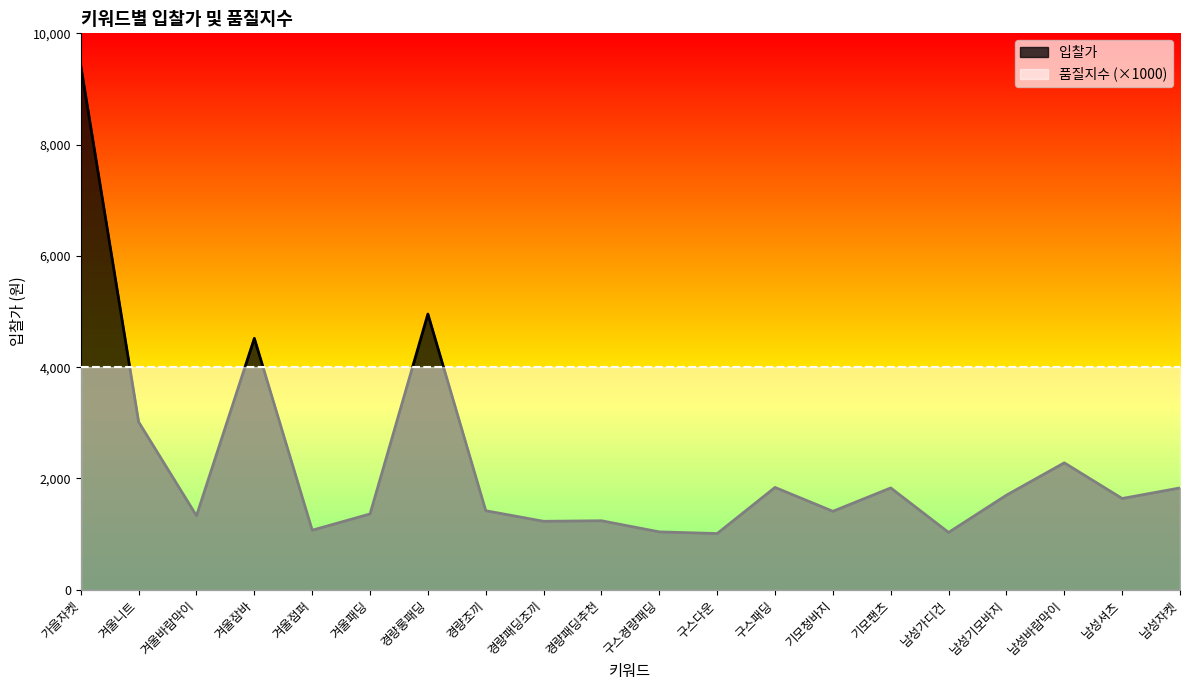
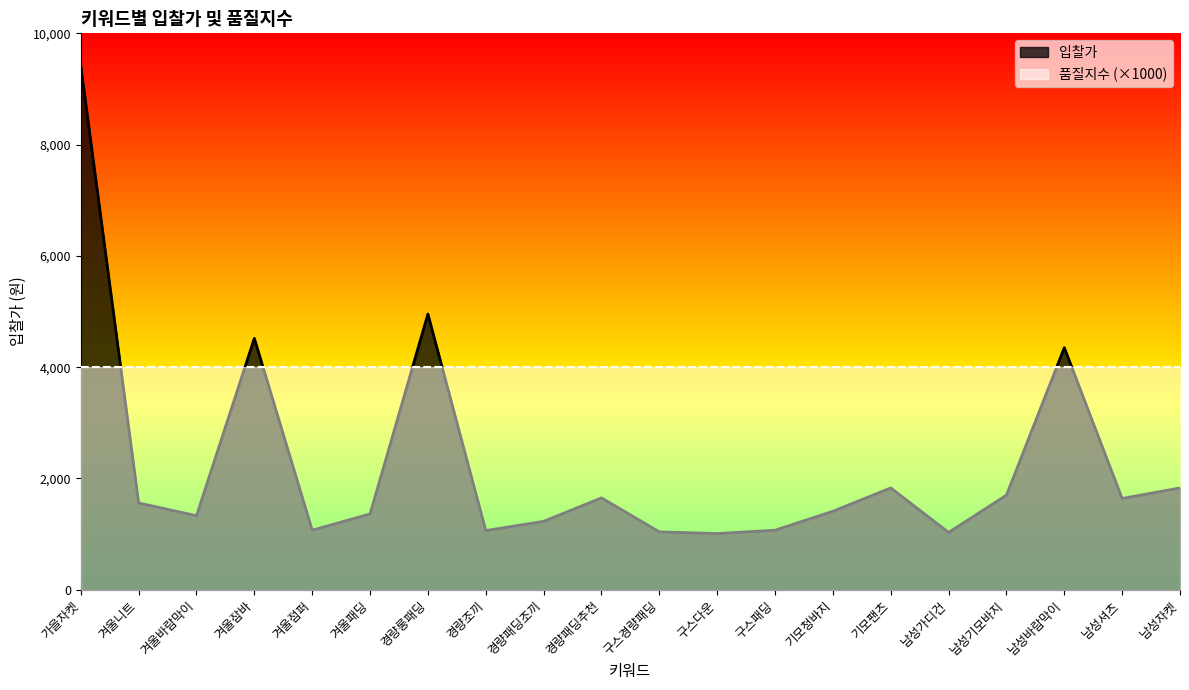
  {
    "입찰가": {
      "가을자켓": "9,400",
-     "겨울니트": "3,000",
+     "겨울니트": "1,600",
      "겨울바람막이": "1,300",
      "겨울잠바": "4,500",
      "겨울점퍼": "1,100",
      "겨울패딩": "1,400",
      "경량롱패딩": "5,000",
-     "경량조끼": "1,400",
+     "경량조끼": "1,100",
      "경량패딩조끼": "1,200",
-     "경량패딩추천": "1,200",
+     "경량패딩추천": "1,700",
      "구스경량패딩": "1,000",
      "구스다운": "1,000",
-     "구스패딩": "1,800",
+     "구스패딩": "1,100",
      "기모청바지": "1,400",
      "기모팬츠": "1,800",
      "남성가디건": "1,000",
      "남성기모바지": "1,700",
-     "남성바람막이": "2,300",
+     "남성바람막이": "4,400",
      "남성셔츠": "1,600",
      "남성자켓": "1,800"
    },
    "품질지수 (×1000)": {
      "가을자켓": "4,000",
      "겨울니트": "4,000",
      "겨울바람막이": "4,000",
      "겨울잠바": "4,000",
      "겨울점퍼": "4,000",
      "겨울패딩": "4,000",
      "경량롱패딩": "4,000",
      "경량조끼": "4,000",
      "경량패딩조끼": "4,000",
      "경량패딩추천": "4,000",
      "구스경량패딩": "4,000",
      "구스다운": "4,000",
      "구스패딩": "4,000",
      "기모청바지": "4,000",
      "기모팬츠": "4,000",
      "남성가디건": "4,000",
      "남성기모바지": "4,000",
      "남성바람막이": "4,000",
      "남성셔츠": "4,000",
      "남성자켓": "4,000"
    }
  }
